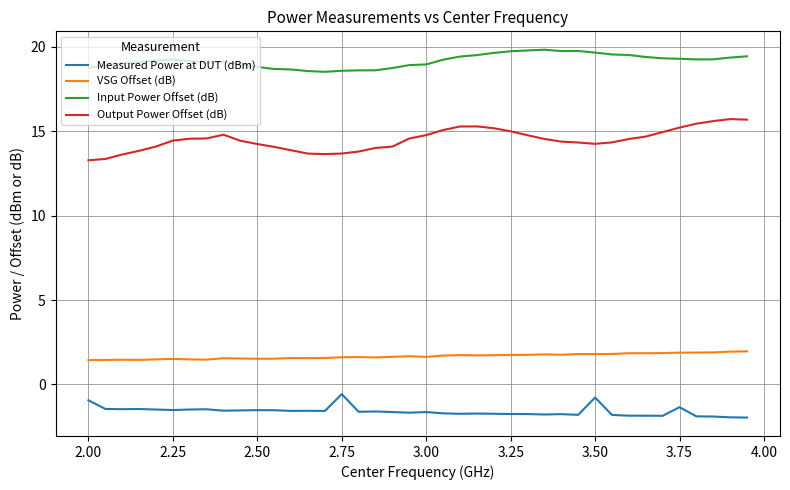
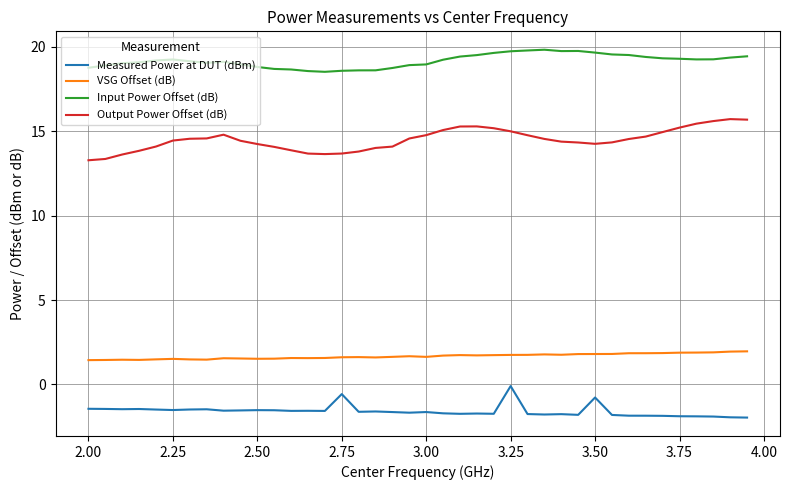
  {
    "Measured Power at DUT (dBm)": {
-     "2.00": -0.9,
+     "2.00": -1.4,
      "2.25": -1.5,
      "2.50": -1.5,
      "2.75": -0.6,
      "3.00": -1.6,
-     "3.25": -1.8,
+     "3.25": -0.1,
      "3.50": -0.8,
-     "3.75": -1.3
+     "3.75": -1.9
    },
    "VSG Offset (dB)": {
      "2.00": 1.4,
      "2.25": 1.5,
      "2.50": 1.5,
      "2.75": 1.6,
      "3.00": 1.6,
      "3.25": 1.8,
      "3.50": 1.8,
      "3.75": 1.9
    },
    "Input Power Offset (dB)": {
      "2.75": 18.6,
      "3.00": 19.0,
      "3.25": 19.7,
      "3.50": 19.7,
      "3.75": 19.3
    },
    "Output Power Offset (dB)": {
      "2.00": 13.3,
      "2.25": 14.5,
      "2.50": 14.2,
      "2.75": 13.7,
      "3.00": 14.8,
      "3.25": 15.0,
      "3.50": 14.3,
      "3.75": 15.2
    }
  }
